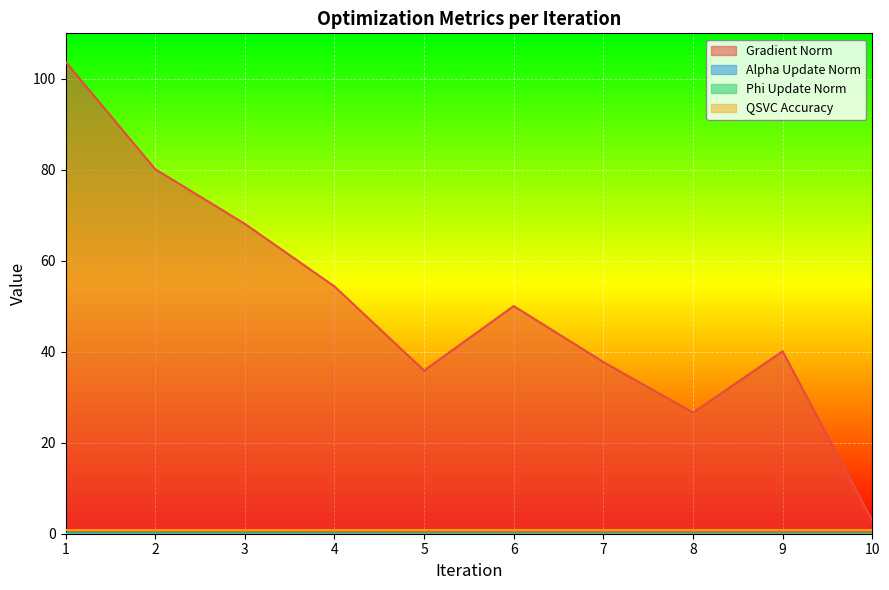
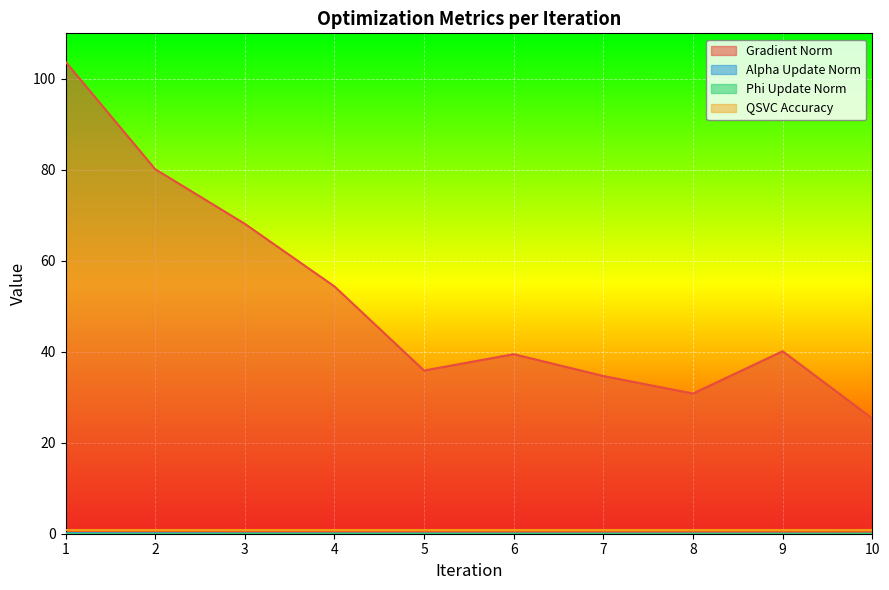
  {
    "Gradient Norm": {
      "1": 104,
      "2": 80,
      "3": 68,
      "4": 54,
      "5": 36,
-     "6": 50,
-     "7": 38,
-     "8": 27,
+     "6": 39,
+     "7": 35,
+     "8": 31,
      "9": 40,
-     "10": 3
+     "10": 25
    },
    "QSVC Accuracy": {
      "1": 1,
      "2": 1,
      "3": 1,
      "4": 1,
      "5": 1,
      "6": 1,
      "7": 1,
      "8": 1,
      "9": 1,
      "10": 1
    }
  }
